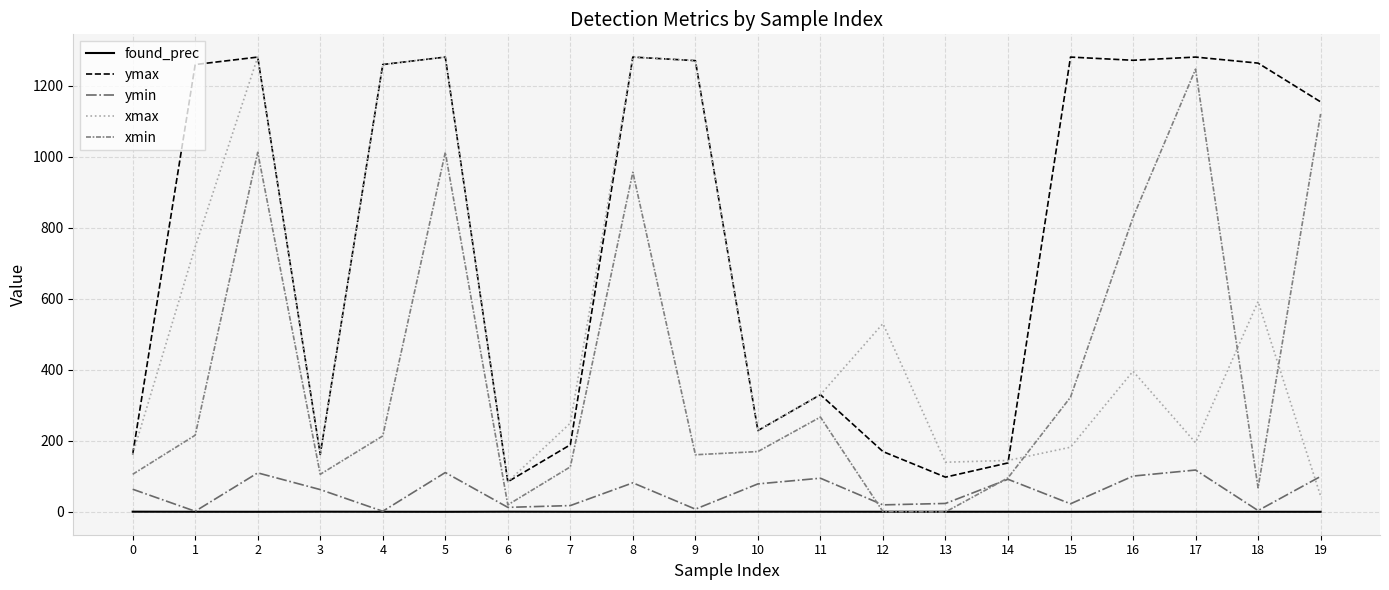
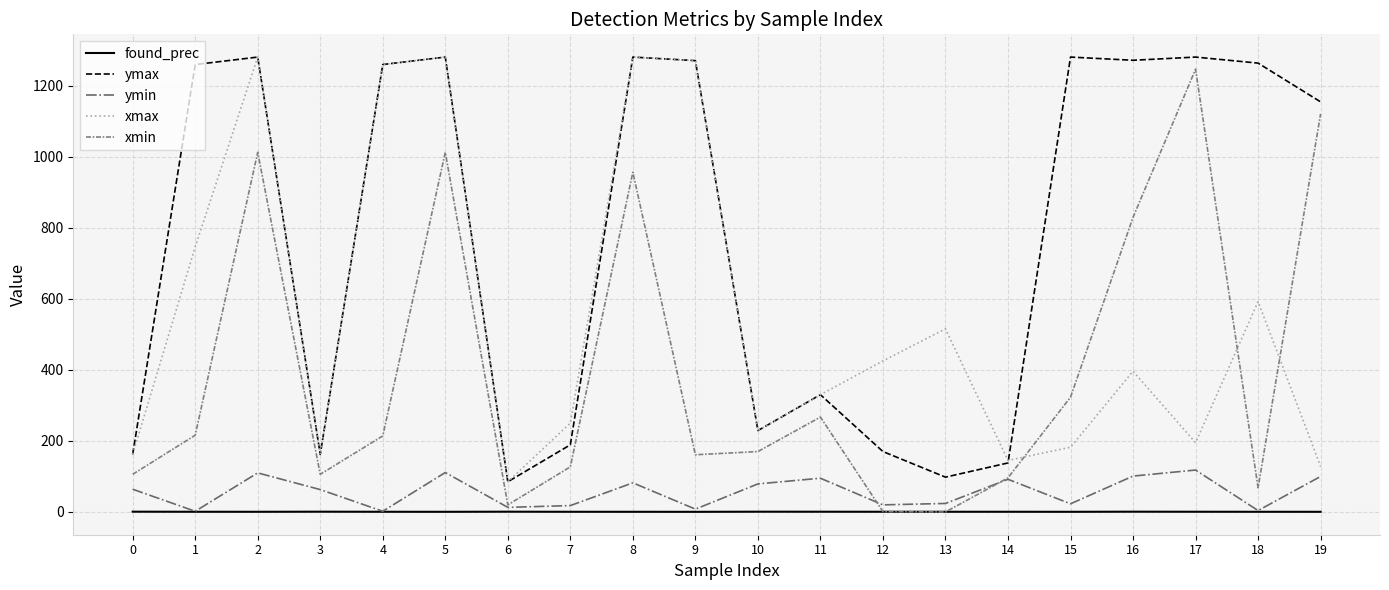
  {
    "xmax": {
      "1": 750,
      "7": 250,
-     "12": 530,
-     "13": 140,
+     "12": 430,
+     "13": 520,
      "15": 180,
      "16": 400,
      "17": 200,
      "18": 590,
-     "19": 40
+     "19": 130
    }
  }
